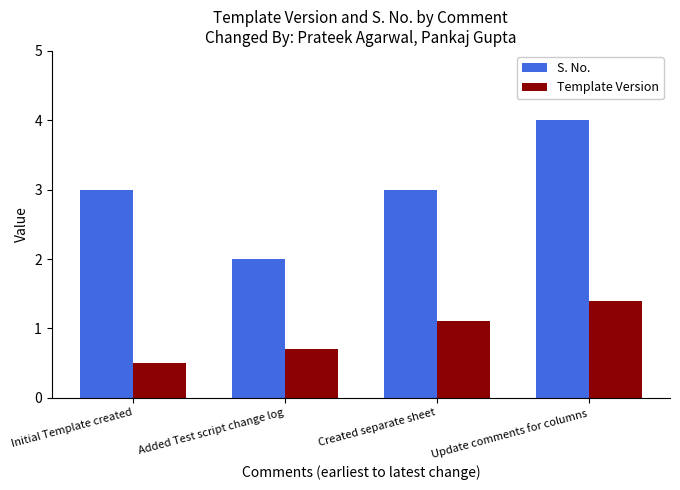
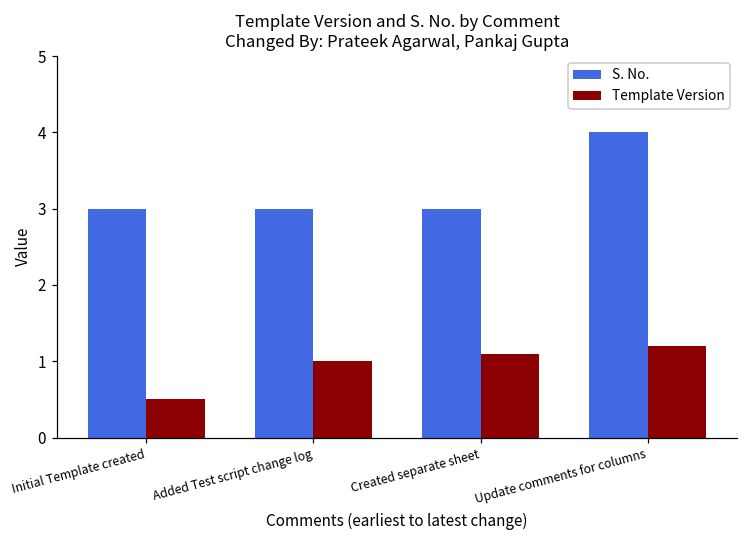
  {
    "S. No.": {
      "Initial Template created": 3,
-     "Added Test script change log": 2,
+     "Added Test script change log": 3,
      "Created separate sheet": 3,
      "Update comments for columns": 4
    },
    "Template Version": {
      "Initial Template created": 0.5,
-     "Added Test script change log": 0.7,
+     "Added Test script change log": 1.0,
      "Created separate sheet": 1.1,
-     "Update comments for columns": 1.4
+     "Update comments for columns": 1.2
    }
  }
